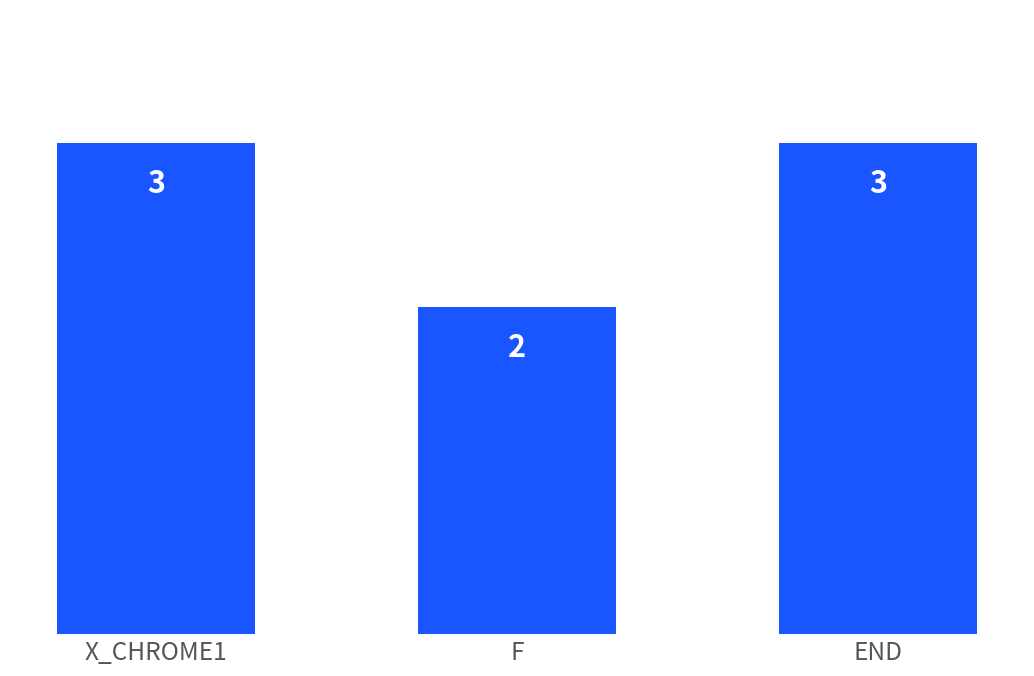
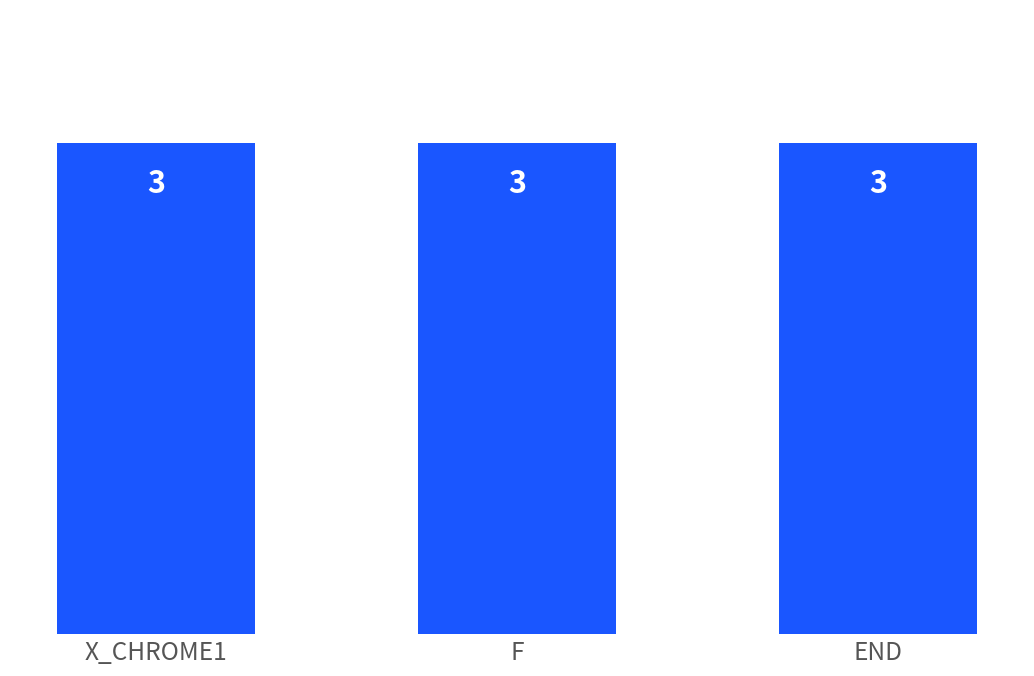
  {
    "X_CHROME1": 3,
-   "F": 2,
+   "F": 3,
    "END": 3
  }
